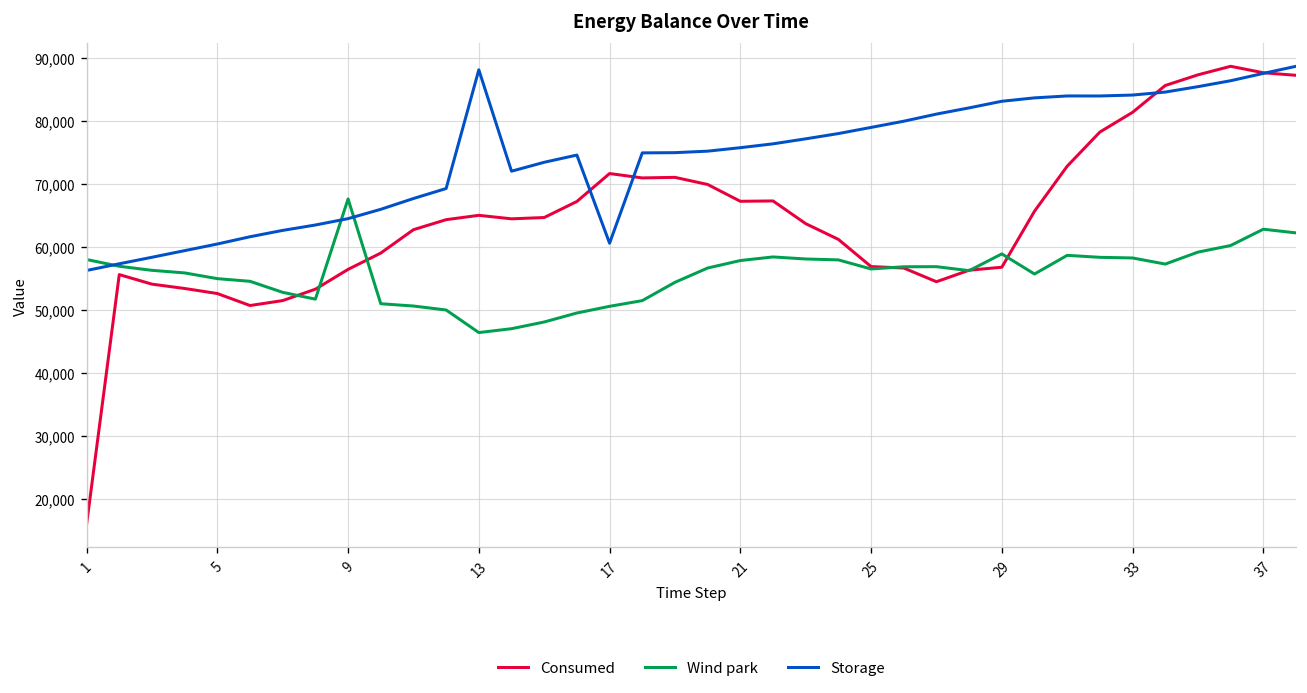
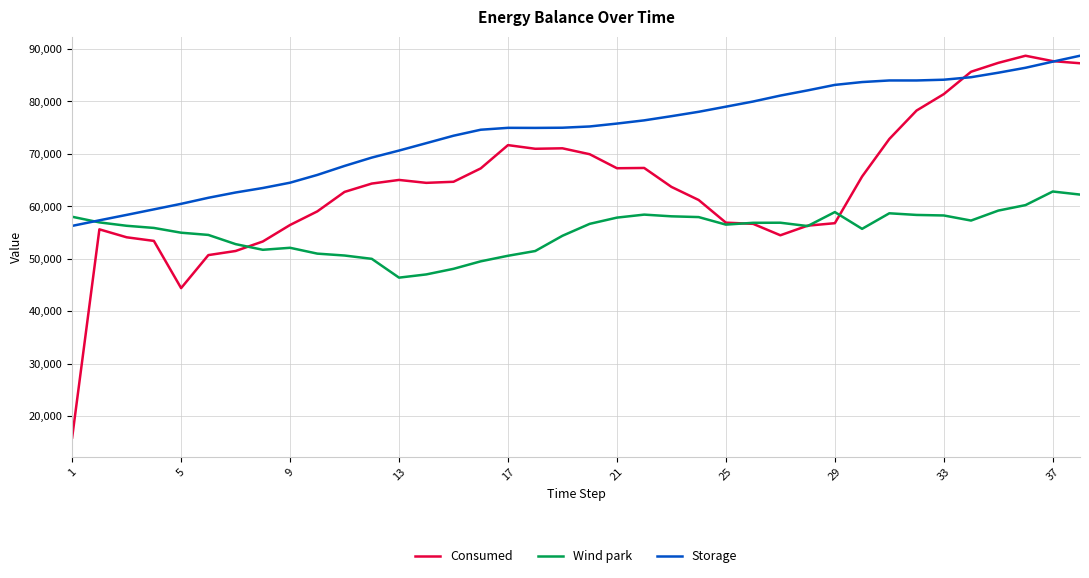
  {
    "Consumed": {
      "1": "16,000",
-     "5": "53,000",
+     "5": "44,000",
      "9": "56,000",
      "13": "65,000",
      "17": "72,000",
      "21": "67,000",
      "29": "57,000",
      "33": "81,000"
    },
    "Wind park": {
      "1": "58,000",
      "5": "55,000",
-     "9": "68,000",
+     "9": "52,000",
      "13": "46,000",
      "17": "51,000",
      "21": "58,000",
      "29": "59,000",
      "33": "58,000",
      "37": "63,000"
    },
    "Storage": {
      "1": "56,000",
      "5": "60,000",
      "9": "65,000",
-     "13": "88,000",
-     "17": "61,000",
+     "13": "71,000",
+     "17": "75,000",
      "21": "76,000",
      "25": "79,000",
      "29": "83,000",
      "33": "84,000"
    }
  }
